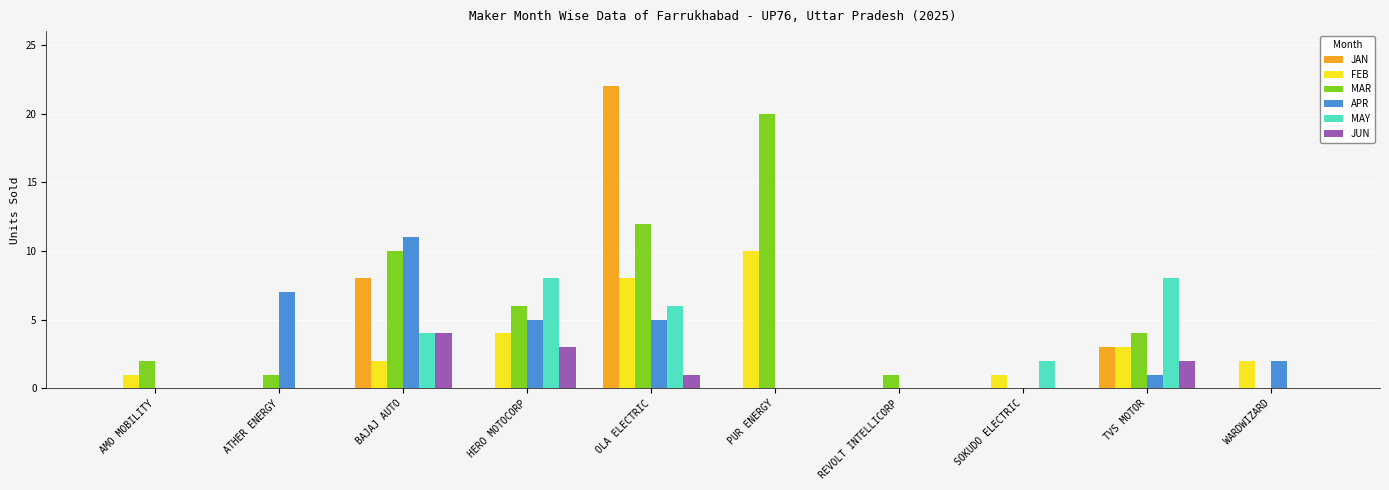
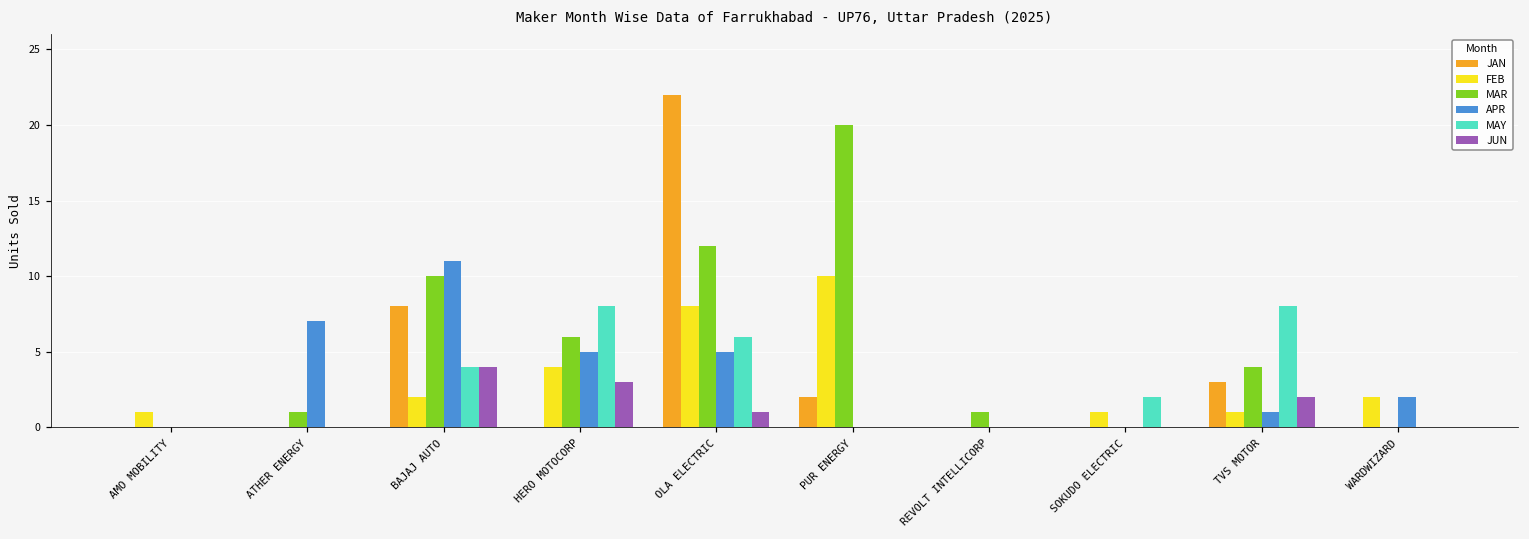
  {
    "JAN": {
      "AMO MOBILITY": 0,
      "ATHER ENERGY": 0,
      "BAJAJ AUTO": 8,
      "HERO MOTOCORP": 0,
      "OLA ELECTRIC": 22,
-     "PUR ENERGY": 0,
+     "PUR ENERGY": 2,
      "REVOLT INTELLICORP": 0,
      "SOKUDO ELECTRIC": 0,
      "TVS MOTOR": 3,
      "WARDWIZARD": 0
    },
    "FEB": {
      "AMO MOBILITY": 1,
      "ATHER ENERGY": 0,
      "BAJAJ AUTO": 2,
      "HERO MOTOCORP": 4,
      "OLA ELECTRIC": 8,
      "PUR ENERGY": 10,
      "REVOLT INTELLICORP": 0,
      "SOKUDO ELECTRIC": 1,
-     "TVS MOTOR": 3,
+     "TVS MOTOR": 1,
      "WARDWIZARD": 2
    },
    "MAR": {
-     "AMO MOBILITY": 2,
+     "AMO MOBILITY": 0,
      "ATHER ENERGY": 1,
      "BAJAJ AUTO": 10,
      "HERO MOTOCORP": 6,
      "OLA ELECTRIC": 12,
      "PUR ENERGY": 20,
      "REVOLT INTELLICORP": 1,
      "SOKUDO ELECTRIC": 0,
      "TVS MOTOR": 4,
      "WARDWIZARD": 0
    },
    "APR": {
      "AMO MOBILITY": 0,
      "ATHER ENERGY": 7,
      "BAJAJ AUTO": 11,
      "HERO MOTOCORP": 5,
      "OLA ELECTRIC": 5,
      "PUR ENERGY": 0,
      "REVOLT INTELLICORP": 0,
      "SOKUDO ELECTRIC": 0,
      "TVS MOTOR": 1,
      "WARDWIZARD": 2
    },
    "MAY": {
      "AMO MOBILITY": 0,
      "ATHER ENERGY": 0,
      "BAJAJ AUTO": 4,
      "HERO MOTOCORP": 8,
      "OLA ELECTRIC": 6,
      "PUR ENERGY": 0,
      "REVOLT INTELLICORP": 0,
      "SOKUDO ELECTRIC": 2,
      "TVS MOTOR": 8,
      "WARDWIZARD": 0
    },
    "JUN": {
      "AMO MOBILITY": 0,
      "ATHER ENERGY": 0,
      "BAJAJ AUTO": 4,
      "HERO MOTOCORP": 3,
      "OLA ELECTRIC": 1,
      "PUR ENERGY": 0,
      "REVOLT INTELLICORP": 0,
      "SOKUDO ELECTRIC": 0,
      "TVS MOTOR": 2,
      "WARDWIZARD": 0
    }
  }
